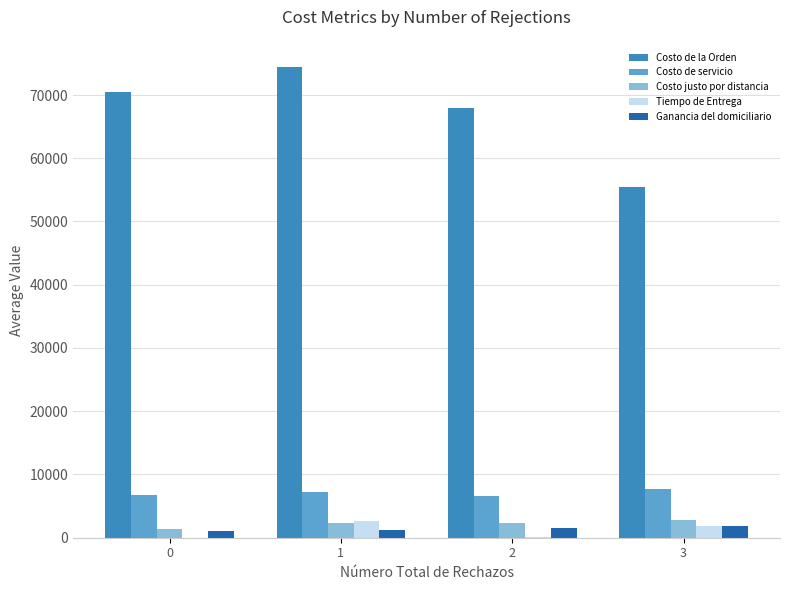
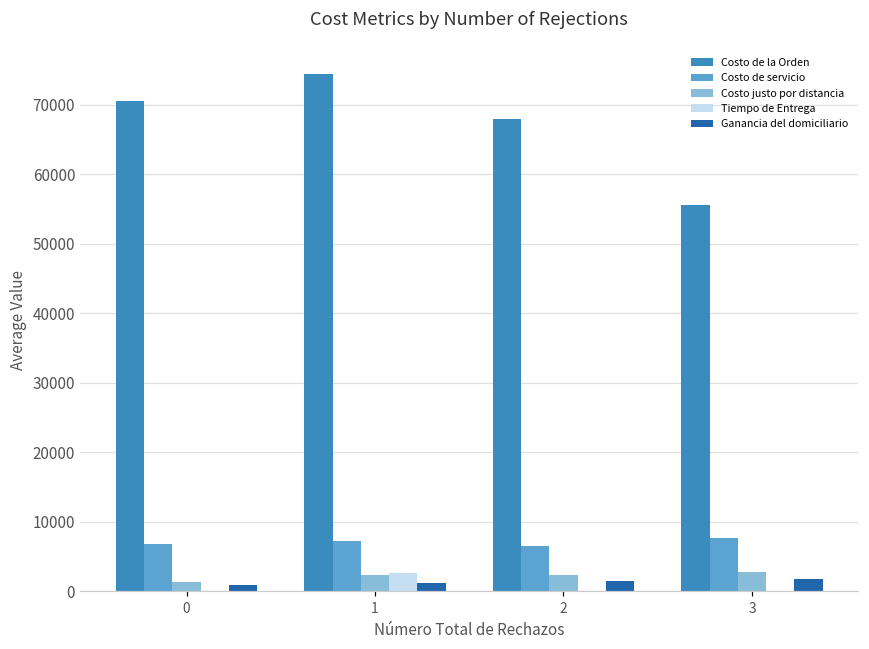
  {
    "Tiempo de Entrega": {
      "1": 3000,
-     "3": 2000
+     "3": 0
    }
  }
